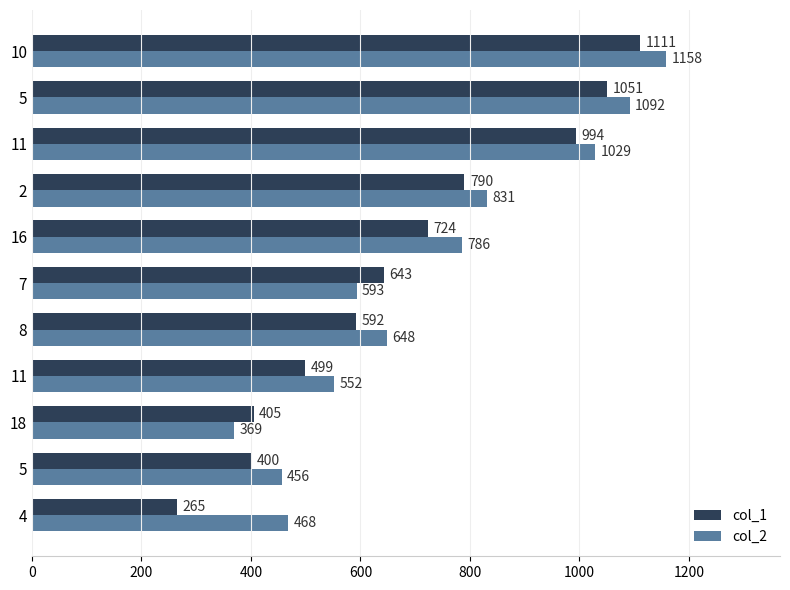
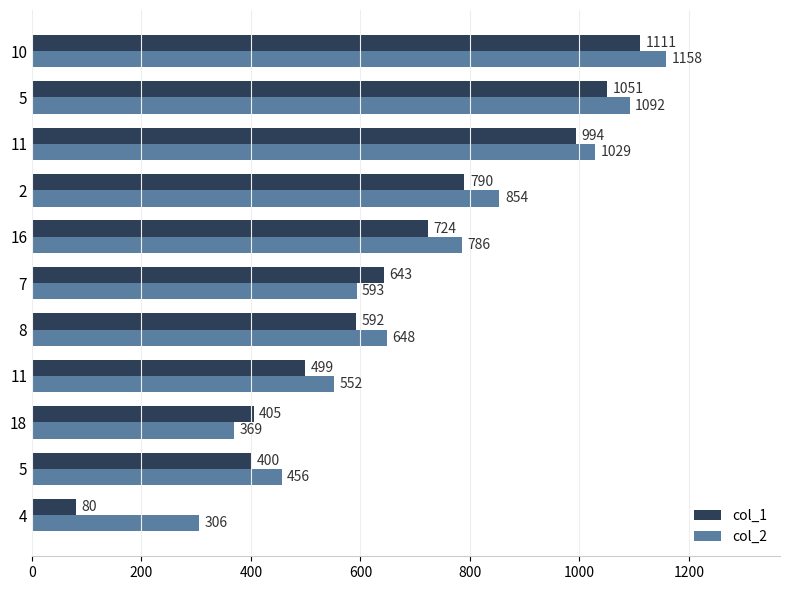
  {
    "col_1": {
      "10": 1111,
      "2": 790,
      "16": 724,
      "7": 643,
      "8": 592,
      "18": 405,
-     "4": 265
+     "4": 80
    },
    "col_2": {
      "10": 1158,
-     "2": 831,
+     "2": 854,
      "16": 786,
      "7": 593,
      "8": 648,
      "18": 369,
-     "4": 468
+     "4": 306
    }
  }
